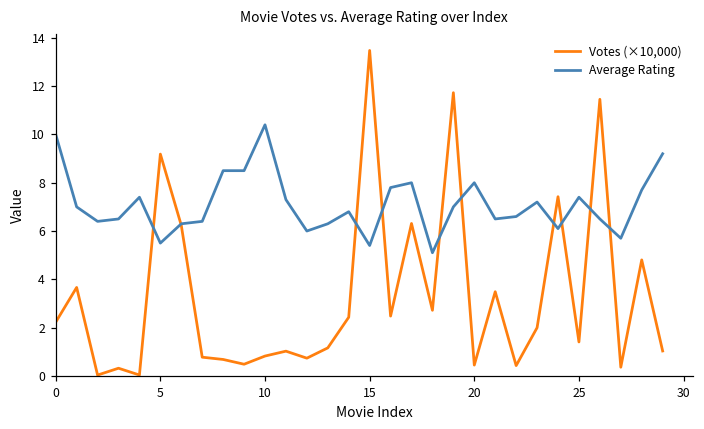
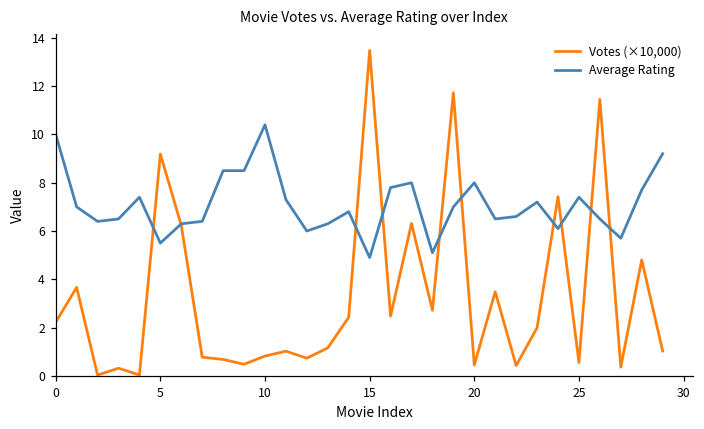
  {
    "Votes (×10,000)": {
      "0": 2.2,
      "5": 9.2,
      "10": 0.8,
      "15": 13.5,
      "20": 0.4,
-     "25": 1.4
+     "25": 0.6
    },
    "Average Rating": {
      "0": 10.0,
      "5": 5.5,
      "10": 10.4,
-     "15": 5.4,
+     "15": 4.9,
      "20": 8.0,
      "25": 7.4
    }
  }
